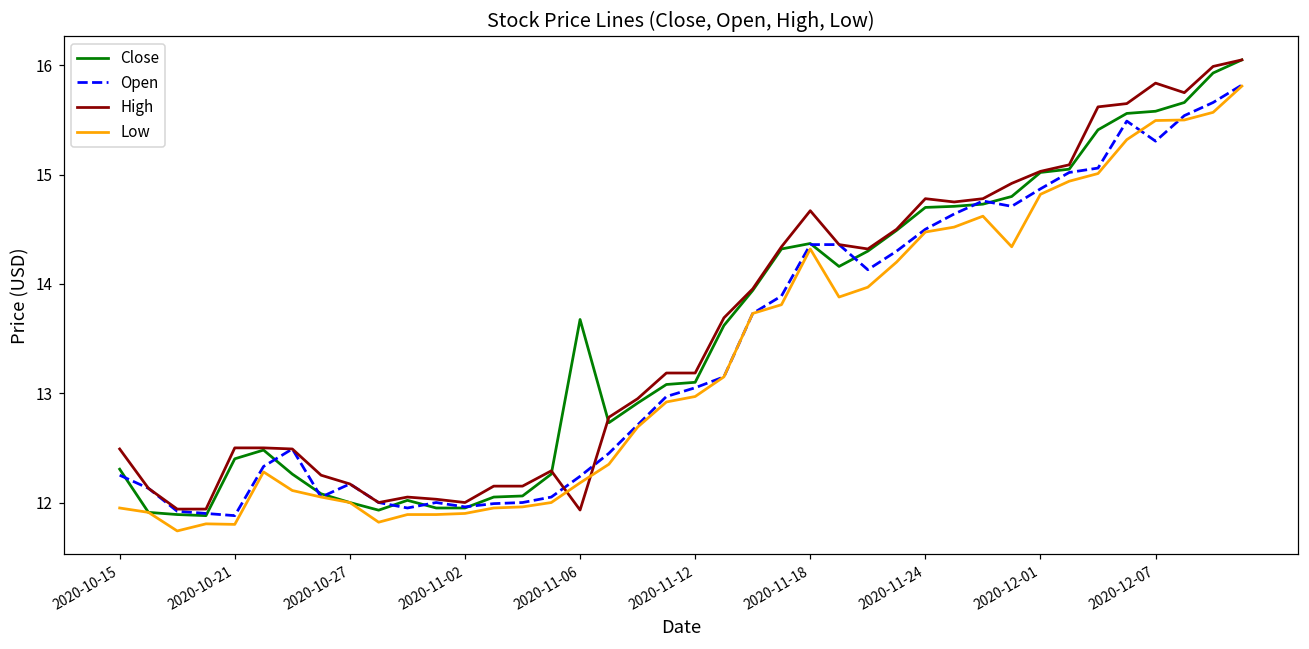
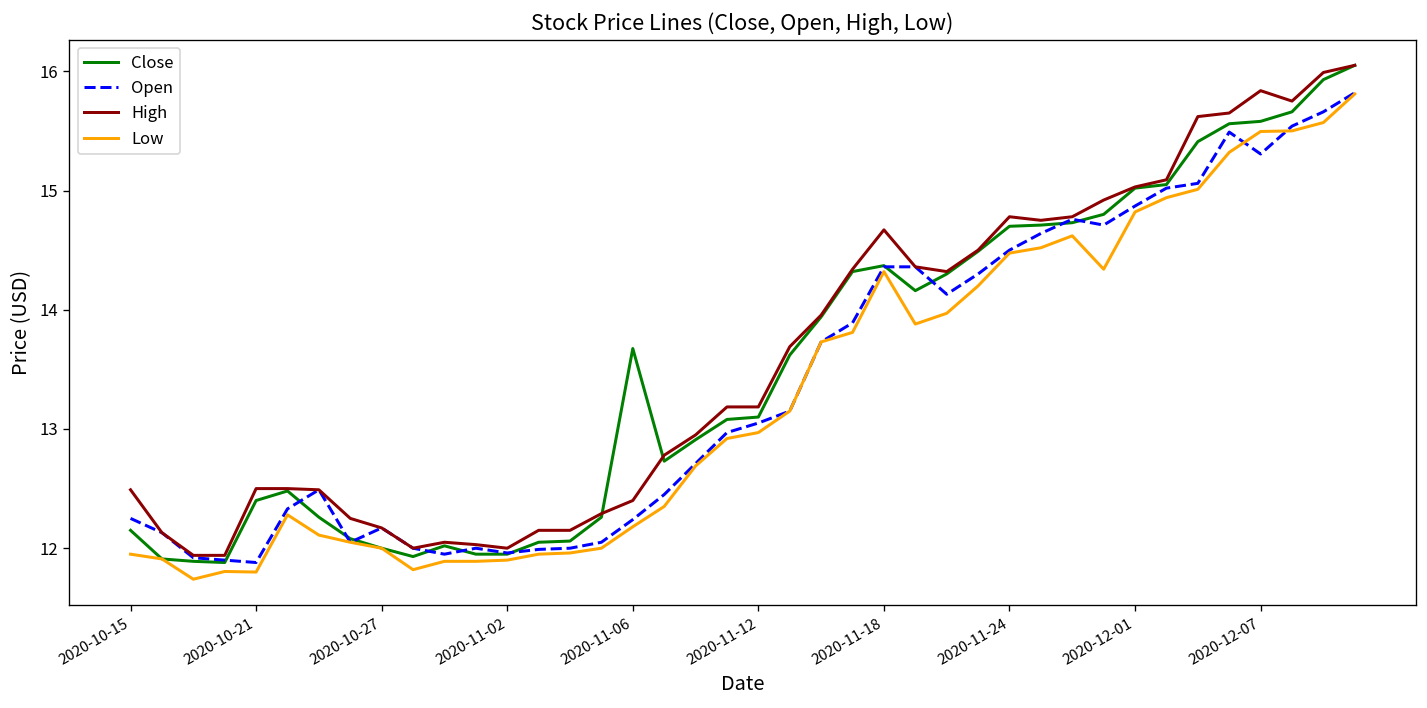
  {
    "Close": {
-     "2020-10-15": 12.3,
+     "2020-10-15": 12.1,
      "2020-10-21": 12.4,
      "2020-11-06": 13.7,
      "2020-11-12": 13.1,
      "2020-11-24": 14.7,
      "2020-12-07": 15.6
    },
    "Open": {
      "2020-10-15": 12.3,
      "2020-10-21": 11.9,
      "2020-11-06": 12.2,
      "2020-11-12": 13.1,
      "2020-12-01": 14.9,
      "2020-12-07": 15.3
    },
    "High": {
      "2020-10-15": 12.5,
      "2020-10-21": 12.5,
      "2020-11-02": 12.0,
-     "2020-11-06": 11.9,
+     "2020-11-06": 12.4,
      "2020-11-12": 13.2,
      "2020-11-18": 14.7,
      "2020-11-24": 14.8,
      "2020-12-07": 15.8
    },
    "Low": {
      "2020-10-15": 11.9,
      "2020-10-21": 11.8,
      "2020-11-02": 11.9,
      "2020-11-06": 12.2,
      "2020-11-12": 13.0,
      "2020-11-18": 14.3,
      "2020-12-01": 14.8,
      "2020-12-07": 15.5
    }
  }
